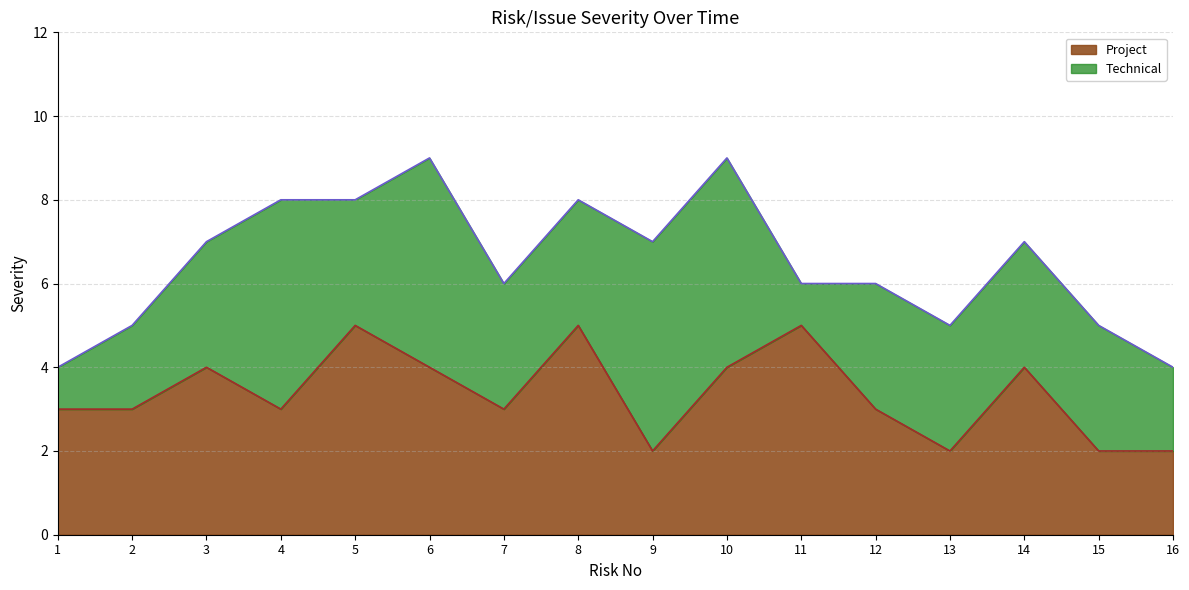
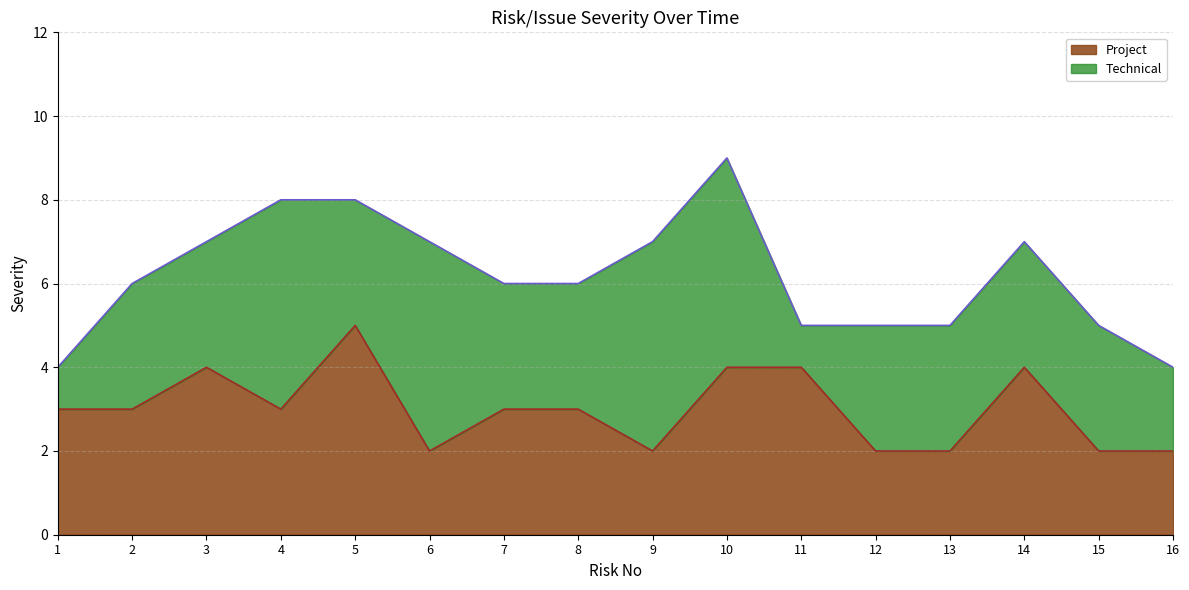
  {
    "Project": {
      "1": 3,
      "2": 3,
      "3": 4,
      "4": 3,
      "5": 5,
-     "6": 4,
+     "6": 2,
      "7": 3,
-     "8": 5,
+     "8": 3,
      "9": 2,
      "10": 4,
-     "11": 5,
-     "12": 3,
+     "11": 4,
+     "12": 2,
      "13": 2,
      "14": 4,
      "15": 2,
      "16": 2
    },
    "Technical": {
      "1": 1,
-     "2": 2,
+     "2": 3,
      "3": 3,
      "4": 5,
      "5": 3,
      "6": 5,
      "7": 3,
      "8": 3,
      "9": 5,
      "10": 5,
      "11": 1,
      "12": 3,
      "13": 3,
      "14": 3,
      "15": 3,
      "16": 2
    }
  }
